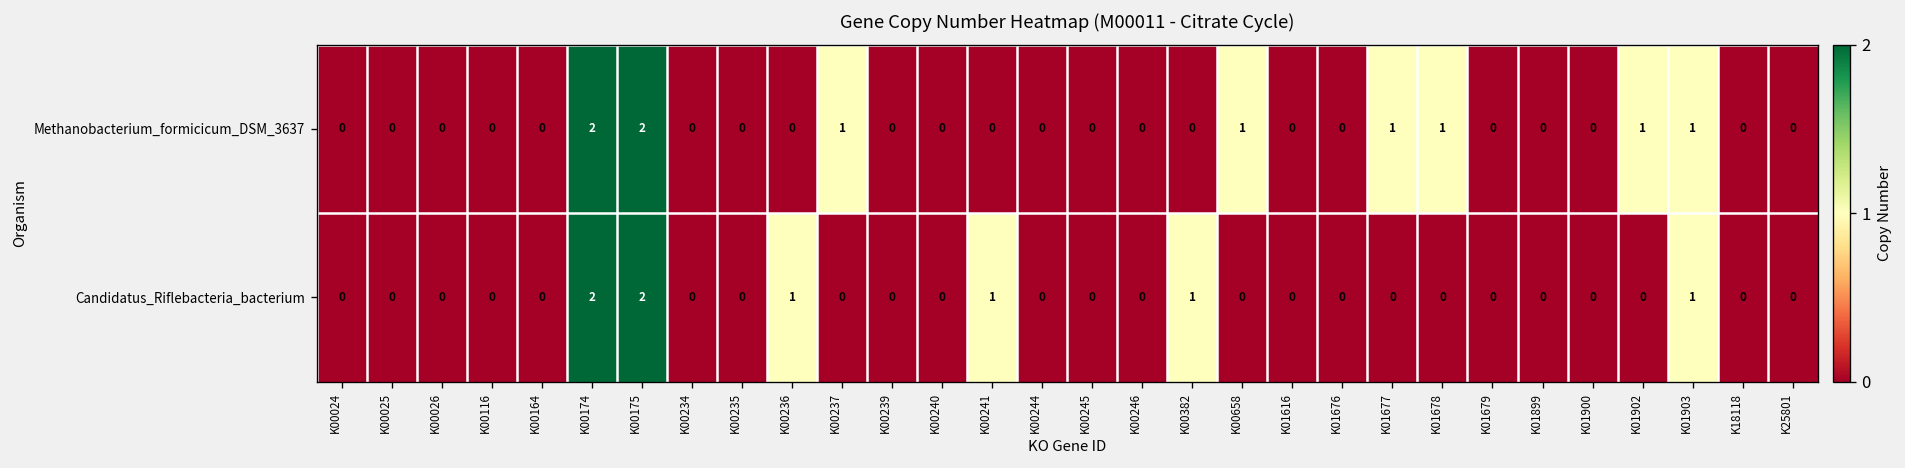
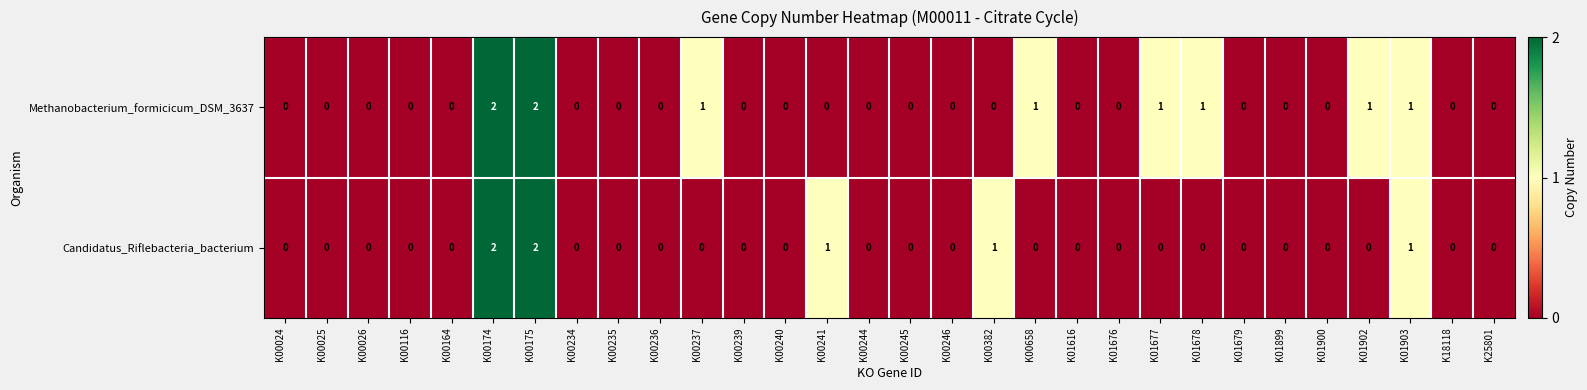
  {
    "Methanobacterium_formicicum_DSM_3637": {
      "K00024": 0,
      "K00025": 0,
      "K00026": 0,
      "K00116": 0,
      "K00164": 0,
      "K00174": 2,
      "K00175": 2,
      "K00234": 0,
      "K00235": 0,
      "K00236": 0,
      "K00237": 1,
      "K00239": 0,
      "K00240": 0,
      "K00241": 0,
      "K00244": 0,
      "K00245": 0,
      "K00246": 0,
      "K00382": 0,
      "K00658": 1,
      "K01616": 0,
      "K01676": 0,
      "K01677": 1,
      "K01678": 1,
      "K01679": 0,
      "K01899": 0,
      "K01900": 0,
      "K01902": 1,
      "K01903": 1,
      "K18118": 0,
      "K25801": 0
    },
    "Candidatus_Riflebacteria_bacterium": {
      "K00024": 0,
      "K00025": 0,
      "K00026": 0,
      "K00116": 0,
      "K00164": 0,
      "K00174": 2,
      "K00175": 2,
      "K00234": 0,
      "K00235": 0,
-     "K00236": 1,
+     "K00236": 0,
      "K00237": 0,
      "K00239": 0,
      "K00240": 0,
      "K00241": 1,
      "K00244": 0,
      "K00245": 0,
      "K00246": 0,
      "K00382": 1,
      "K00658": 0,
      "K01616": 0,
      "K01676": 0,
      "K01677": 0,
      "K01678": 0,
      "K01679": 0,
      "K01899": 0,
      "K01900": 0,
      "K01902": 0,
      "K01903": 1,
      "K18118": 0,
      "K25801": 0
    }
  }
